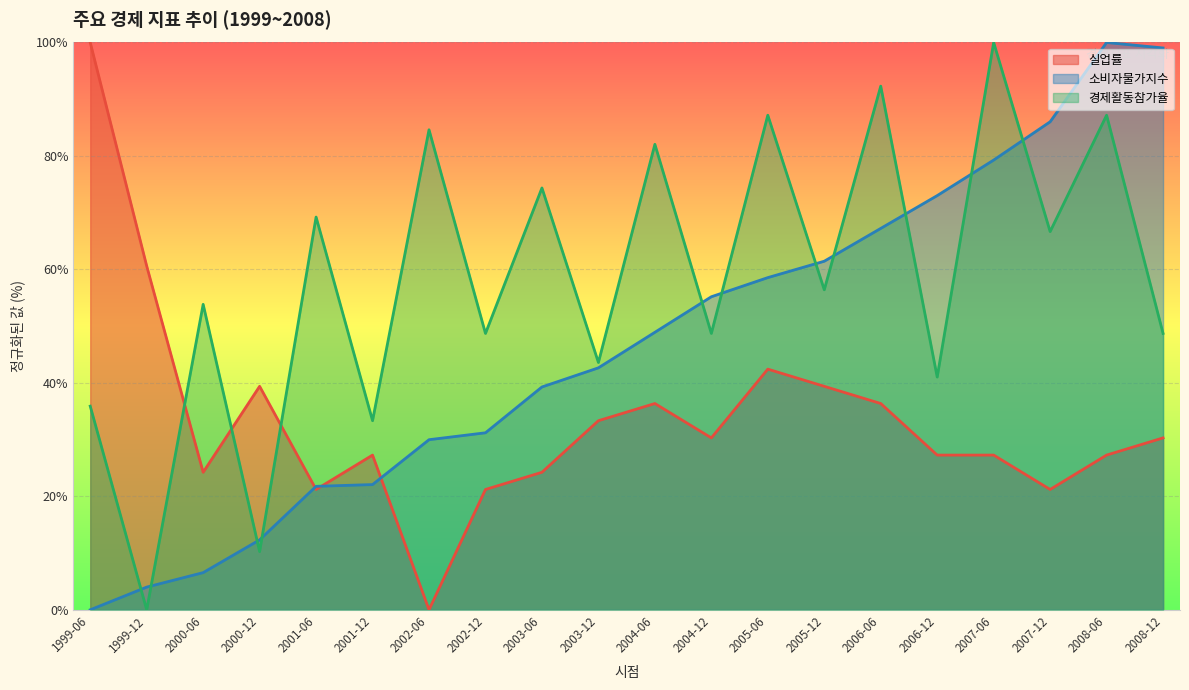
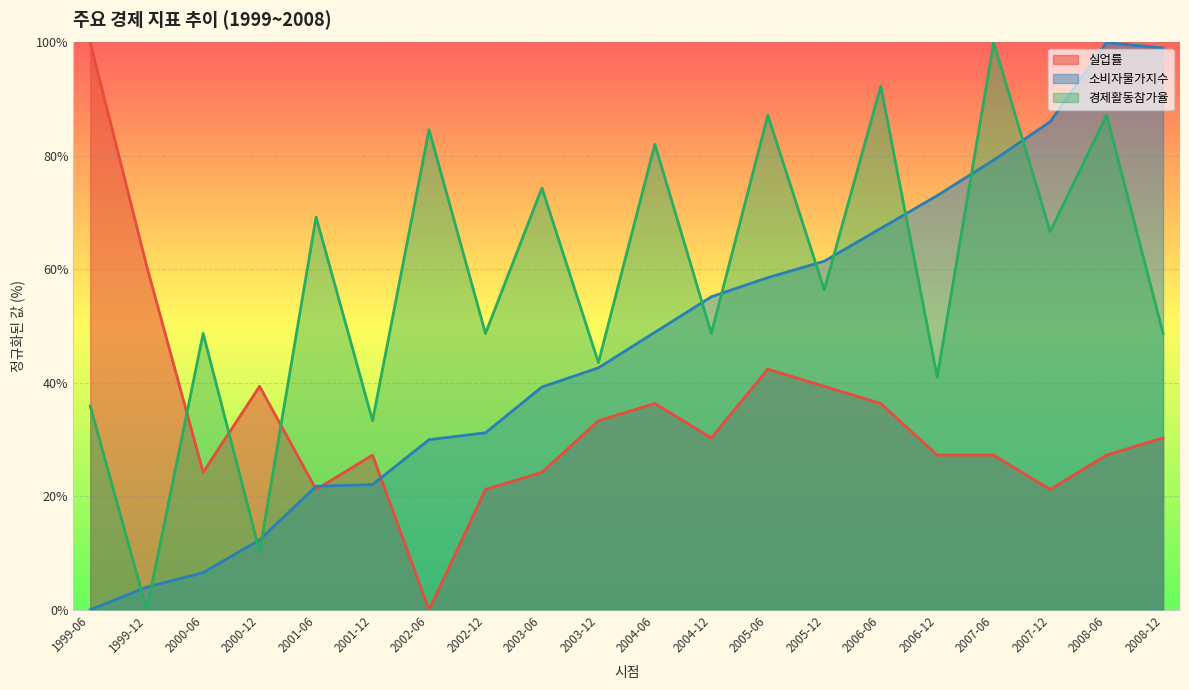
  {
    "실업률": {
      "1999-06": "100%",
      "1999-12": "61%",
      "2000-06": "24%",
      "2000-12": "39%",
      "2001-06": "21%",
      "2001-12": "27%",
      "2002-06": "0%",
      "2002-12": "21%",
      "2003-06": "24%",
      "2003-12": "33%",
      "2004-06": "36%",
      "2004-12": "30%",
      "2005-06": "42%",
      "2005-12": "39%",
      "2006-06": "36%",
      "2006-12": "27%",
      "2007-06": "27%",
      "2007-12": "21%",
      "2008-06": "27%",
      "2008-12": "30%"
    },
    "소비자물가지수": {
      "1999-06": "0%",
      "1999-12": "4%",
      "2000-06": "7%",
      "2000-12": "12%",
      "2001-06": "22%",
      "2001-12": "22%",
      "2002-06": "30%",
      "2002-12": "31%",
      "2003-06": "39%",
      "2003-12": "43%",
      "2004-06": "49%",
      "2004-12": "55%",
      "2005-06": "59%",
      "2005-12": "61%",
      "2006-06": "67%",
      "2006-12": "73%",
      "2007-06": "79%",
      "2007-12": "86%",
      "2008-06": "100%",
      "2008-12": "99%"
    },
    "경제활동참가율": {
      "1999-06": "36%",
      "1999-12": "0%",
-     "2000-06": "54%",
+     "2000-06": "49%",
      "2000-12": "10%",
      "2001-06": "69%",
      "2001-12": "33%",
      "2002-06": "85%",
      "2002-12": "49%",
      "2003-06": "74%",
      "2003-12": "44%",
      "2004-06": "82%",
      "2004-12": "49%",
      "2005-06": "87%",
      "2005-12": "56%",
      "2006-06": "92%",
      "2006-12": "41%",
      "2007-06": "100%",
      "2007-12": "67%",
      "2008-06": "87%",
      "2008-12": "49%"
    }
  }
